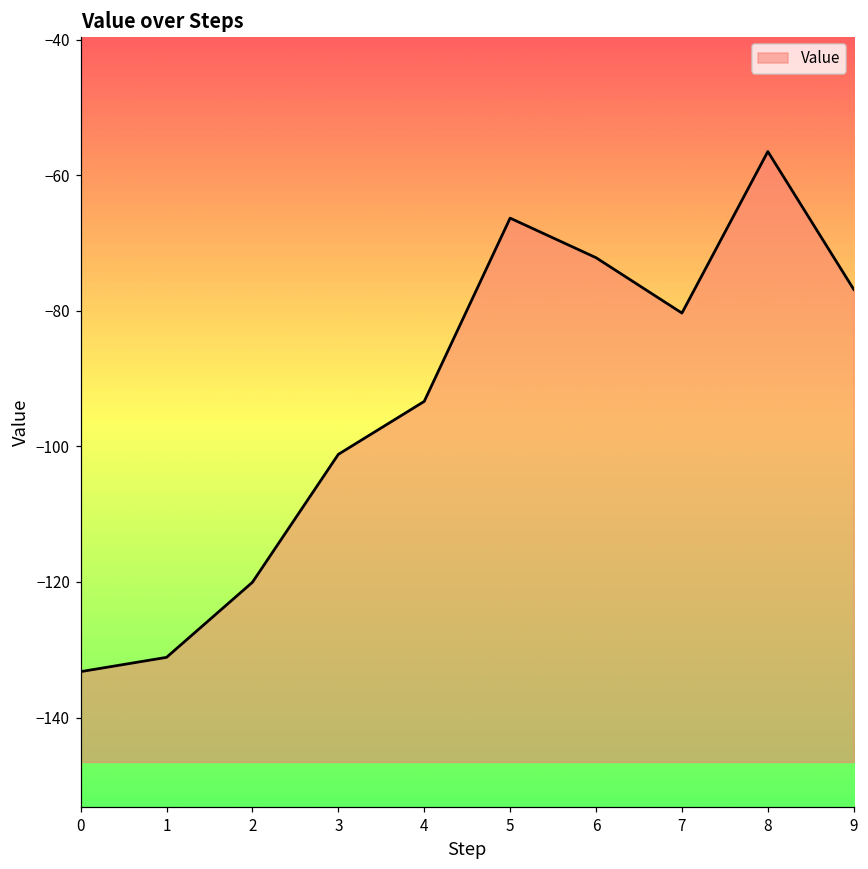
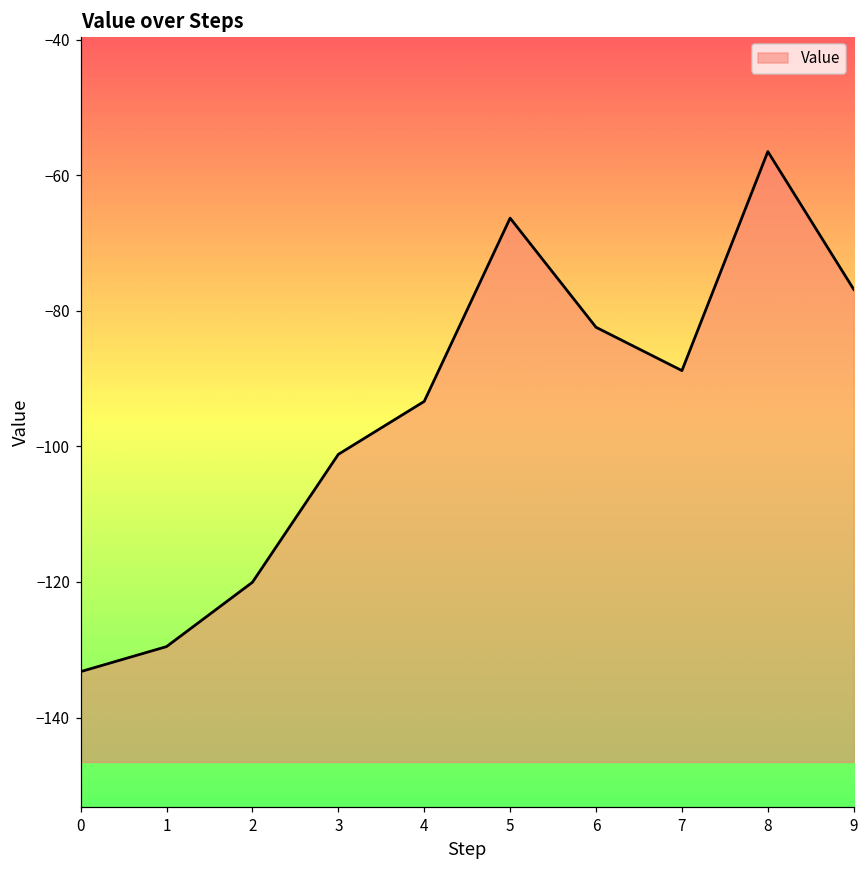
  {
    "0": -133,
-   "1": -131,
+   "1": -130,
    "2": -120,
    "3": -101,
    "4": -93,
    "5": -66,
-   "6": -72,
-   "7": -80,
+   "6": -82,
+   "7": -89,
    "8": -56,
    "9": -77
  }
